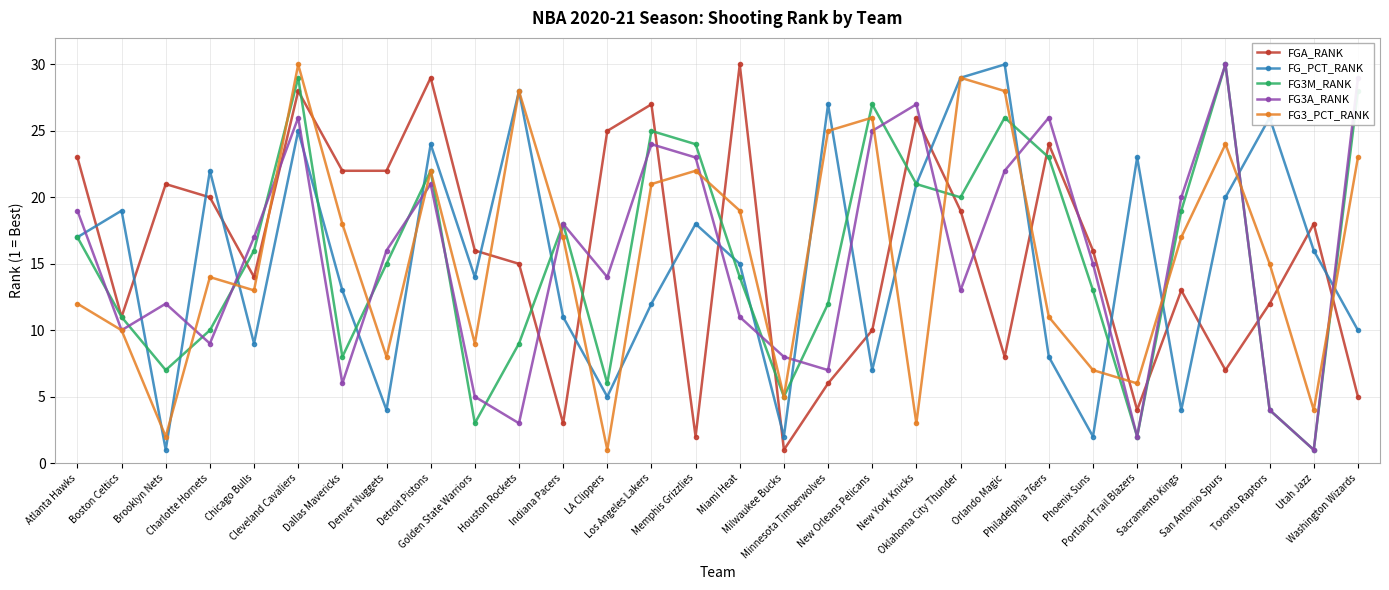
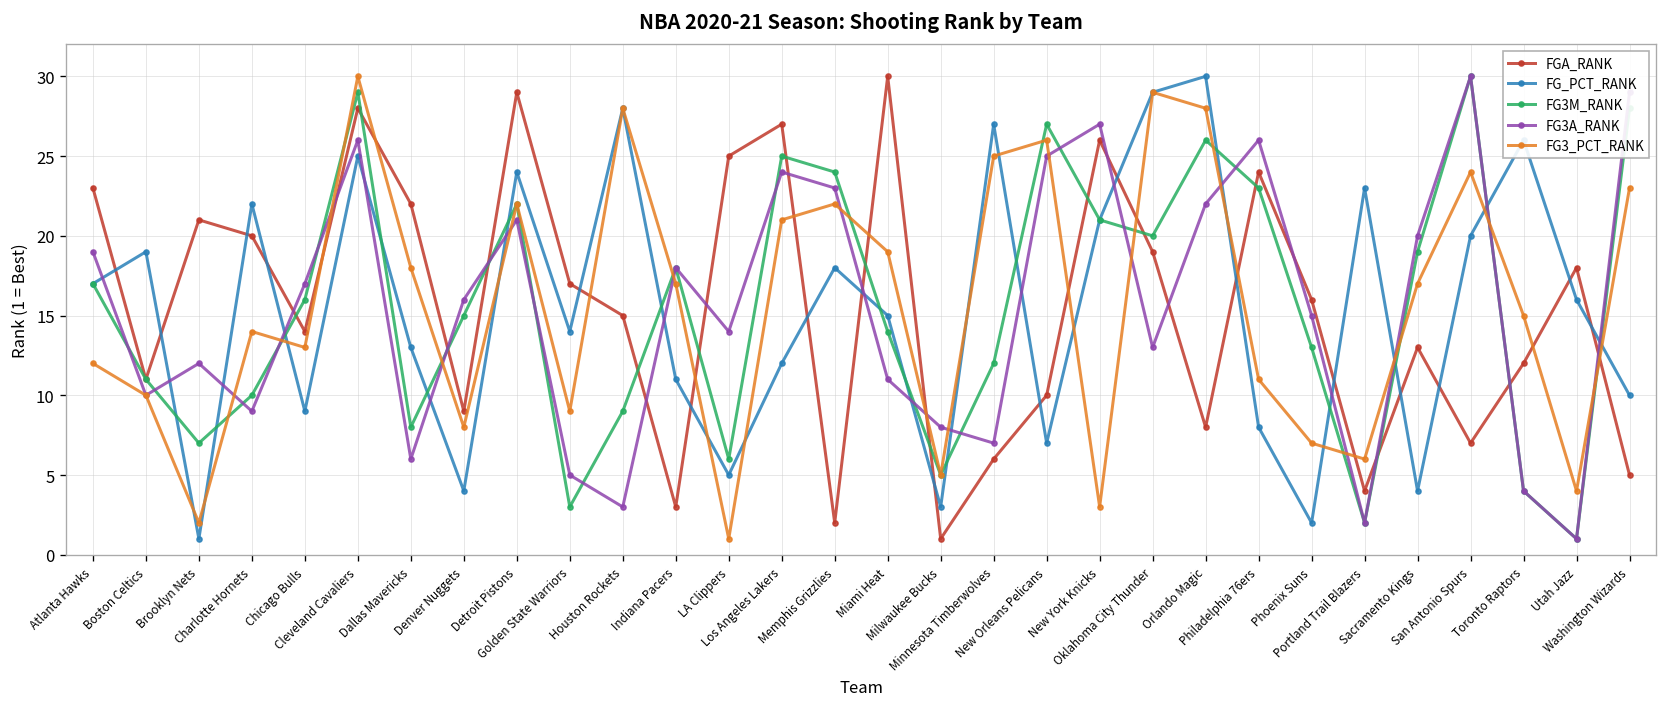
  {
    "FGA_RANK": {
      "Atlanta Hawks": 23,
      "Brooklyn Nets": 21,
      "Charlotte Hornets": 20,
      "Chicago Bulls": 14,
      "Cleveland Cavaliers": 28,
      "Dallas Mavericks": 22,
-     "Denver Nuggets": 22,
+     "Denver Nuggets": 9,
      "Detroit Pistons": 29,
-     "Golden State Warriors": 16,
+     "Golden State Warriors": 17,
      "Houston Rockets": 15,
      "Indiana Pacers": 3,
      "LA Clippers": 25,
      "Los Angeles Lakers": 27,
      "Memphis Grizzlies": 2,
      "Miami Heat": 30,
      "Milwaukee Bucks": 1,
      "Minnesota Timberwolves": 6,
      "New Orleans Pelicans": 10,
      "New York Knicks": 26,
      "Oklahoma City Thunder": 19,
      "Orlando Magic": 8,
      "Philadelphia 76ers": 24,
      "Phoenix Suns": 16,
      "Portland Trail Blazers": 4,
      "Sacramento Kings": 13,
      "San Antonio Spurs": 7,
      "Toronto Raptors": 12,
      "Utah Jazz": 18,
      "Washington Wizards": 5
    },
    "FG_PCT_RANK": {
      "Boston Celtics": 19,
      "Brooklyn Nets": 1,
      "Charlotte Hornets": 22,
      "Chicago Bulls": 9,
      "Cleveland Cavaliers": 25,
      "Dallas Mavericks": 13,
      "Denver Nuggets": 4,
      "Detroit Pistons": 24,
      "Golden State Warriors": 14,
      "Indiana Pacers": 11,
      "LA Clippers": 5,
      "Los Angeles Lakers": 12,
      "Memphis Grizzlies": 18,
      "Miami Heat": 15,
-     "Milwaukee Bucks": 2,
+     "Milwaukee Bucks": 3,
      "Minnesota Timberwolves": 27,
      "New Orleans Pelicans": 7,
      "Orlando Magic": 30,
      "Philadelphia 76ers": 8,
      "Phoenix Suns": 2,
      "Portland Trail Blazers": 23,
      "Sacramento Kings": 4,
      "San Antonio Spurs": 20,
      "Utah Jazz": 16,
      "Washington Wizards": 10
    },
    "FG3M_RANK": {
      "Brooklyn Nets": 7,
      "Charlotte Hornets": 10,
      "Chicago Bulls": 16,
      "Cleveland Cavaliers": 29,
      "Dallas Mavericks": 8,
      "Denver Nuggets": 15,
      "Golden State Warriors": 3,
      "Houston Rockets": 9,
      "LA Clippers": 6,
      "Los Angeles Lakers": 25,
      "Memphis Grizzlies": 24,
      "Miami Heat": 14,
      "Minnesota Timberwolves": 12,
      "New Orleans Pelicans": 27,
      "Oklahoma City Thunder": 20,
      "Orlando Magic": 26,
      "Philadelphia 76ers": 23,
      "Phoenix Suns": 13,
      "Sacramento Kings": 19
    },
    "FG3A_RANK": {
      "Atlanta Hawks": 19,
      "Brooklyn Nets": 12,
      "Charlotte Hornets": 9,
      "Chicago Bulls": 17,
      "Cleveland Cavaliers": 26,
      "Dallas Mavericks": 6,
      "Denver Nuggets": 16,
      "Detroit Pistons": 21,
      "Golden State Warriors": 5,
      "Houston Rockets": 3,
      "LA Clippers": 14,
      "Los Angeles Lakers": 24,
      "Memphis Grizzlies": 23,
      "Miami Heat": 11,
      "Milwaukee Bucks": 8,
      "Minnesota Timberwolves": 7,
      "New Orleans Pelicans": 25,
      "New York Knicks": 27,
      "Oklahoma City Thunder": 13,
      "Orlando Magic": 22,
      "Philadelphia 76ers": 26,
      "Phoenix Suns": 15,
      "Sacramento Kings": 20
    },
    "FG3_PCT_RANK": {
      "Atlanta Hawks": 12,
      "Brooklyn Nets": 2,
      "Charlotte Hornets": 14,
      "Chicago Bulls": 13,
      "Cleveland Cavaliers": 30,
      "Dallas Mavericks": 18,
      "Denver Nuggets": 8,
      "Golden State Warriors": 9,
      "Indiana Pacers": 17,
      "LA Clippers": 1,
      "Los Angeles Lakers": 21,
      "Memphis Grizzlies": 22,
      "Miami Heat": 19,
      "Minnesota Timberwolves": 25,
      "New Orleans Pelicans": 26,
      "New York Knicks": 3,
      "Orlando Magic": 28,
      "Philadelphia 76ers": 11,
      "Phoenix Suns": 7,
      "Portland Trail Blazers": 6,
      "Sacramento Kings": 17,
      "San Antonio Spurs": 24,
      "Toronto Raptors": 15,
      "Utah Jazz": 4,
      "Washington Wizards": 23
    }
  }
